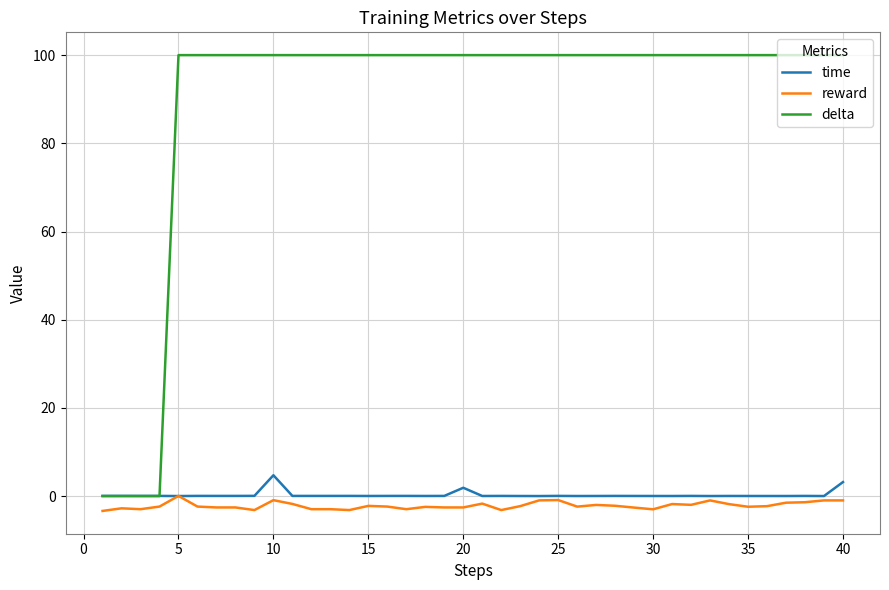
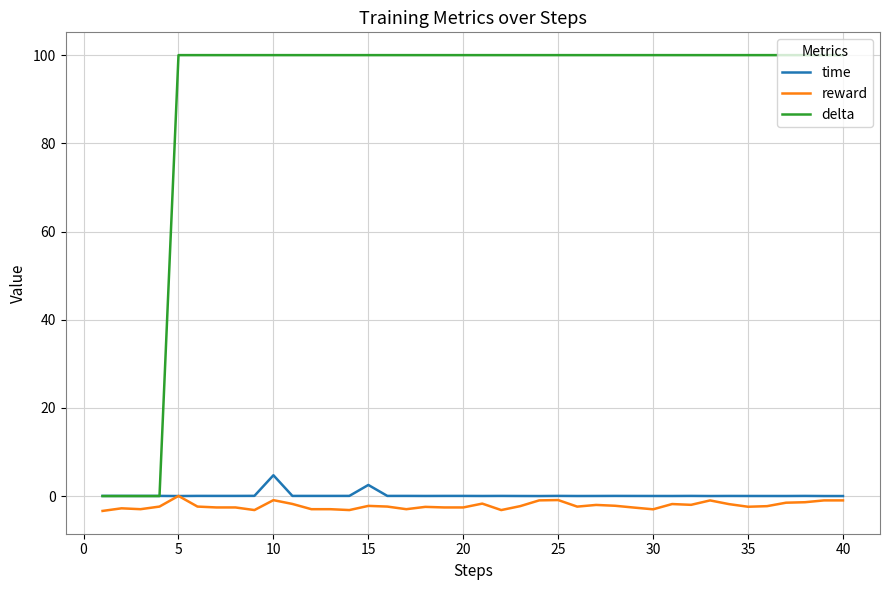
  {
    "time": {
      "10": 5,
-     "15": 0,
-     "20": 2,
+     "15": 3,
+     "20": 0,
      "25": 0,
      "30": 0,
      "35": 0,
-     "40": 3
+     "40": 0
    },
    "reward": {
      "10": -1,
      "15": -2,
      "20": -3,
      "25": -1,
      "30": -3,
      "35": -2,
      "40": -1
    },
    "delta": {
      "5": 100,
      "10": 100,
      "15": 100,
      "20": 100,
      "25": 100,
      "30": 100,
      "35": 100
    }
  }
